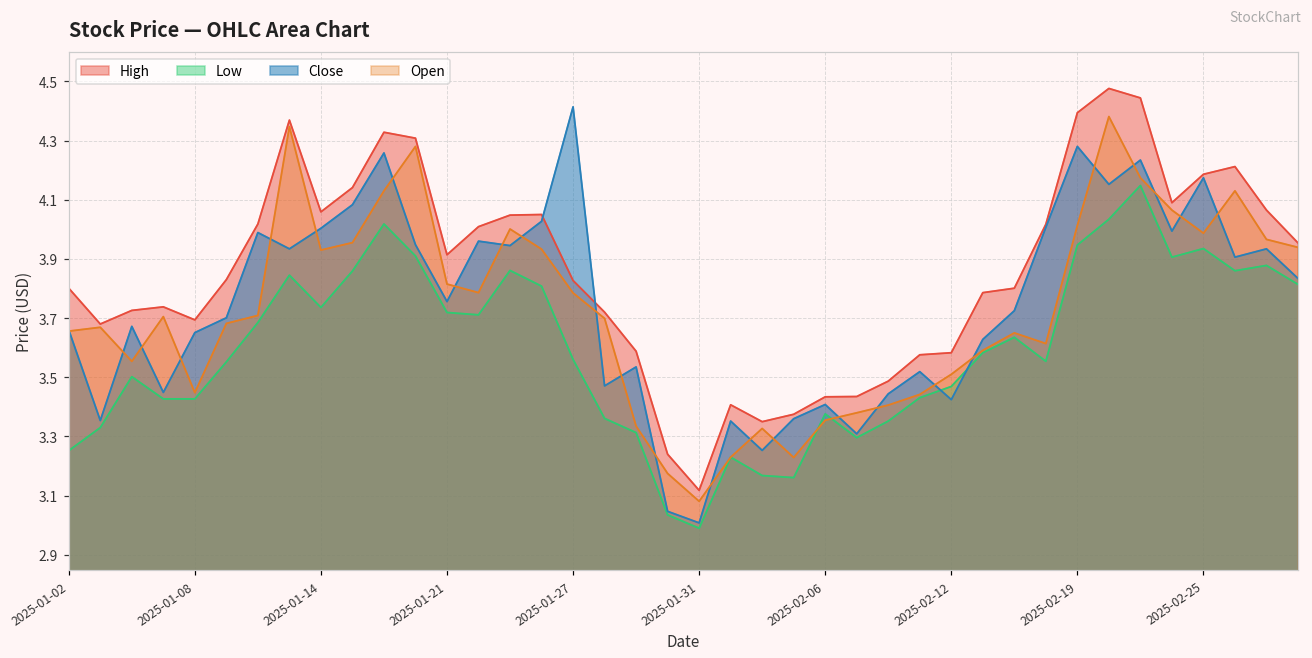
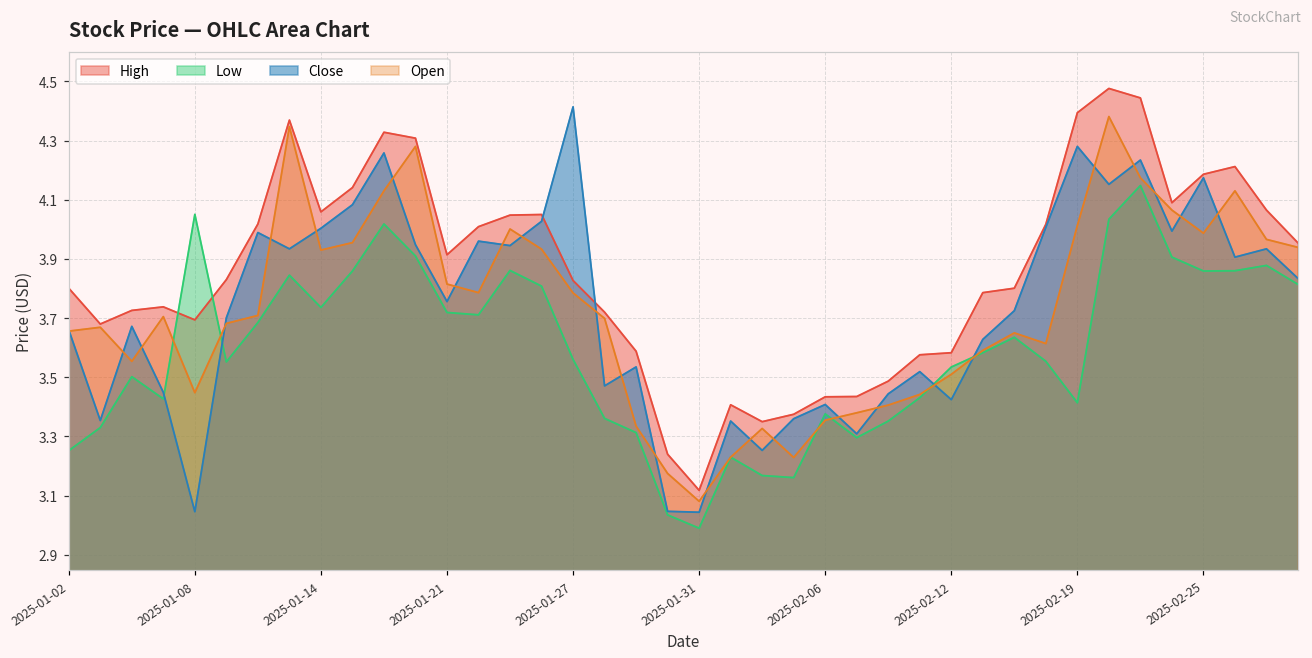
  {
    "Low": {
      "2025-01-02": 3.25,
-     "2025-01-08": 3.43,
+     "2025-01-08": 4.05,
      "2025-01-14": 3.74,
      "2025-01-21": 3.72,
      "2025-01-27": 3.56,
      "2025-01-31": 2.99,
      "2025-02-06": 3.38,
-     "2025-02-12": 3.47,
-     "2025-02-19": 3.95,
-     "2025-02-25": 3.93
+     "2025-02-12": 3.53,
+     "2025-02-19": 3.41,
+     "2025-02-25": 3.86
    },
    "Close": {
-     "2025-01-08": 3.65,
+     "2025-01-08": 3.05,
      "2025-01-14": 4.00,
      "2025-01-21": 3.76,
      "2025-01-27": 4.41,
-     "2025-01-31": 3.01,
+     "2025-01-31": 3.04,
      "2025-02-06": 3.41,
      "2025-02-12": 3.42,
      "2025-02-19": 4.28,
      "2025-02-25": 4.17
    }
  }
